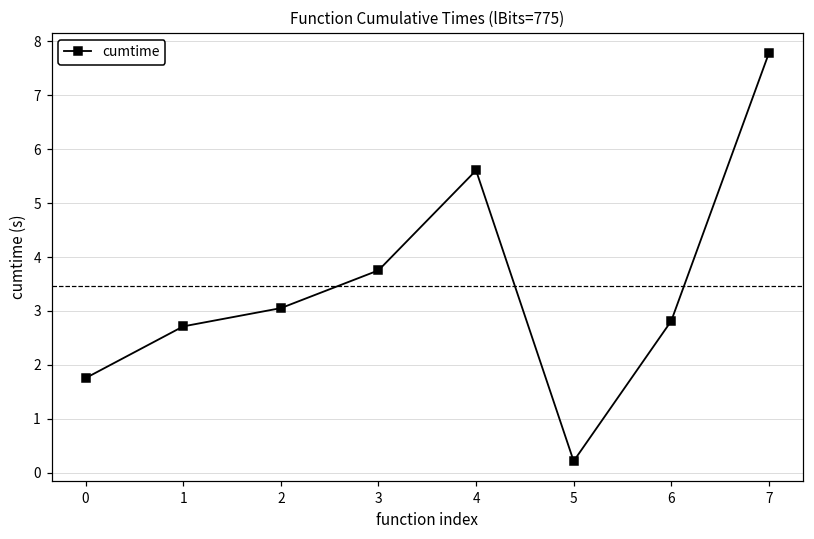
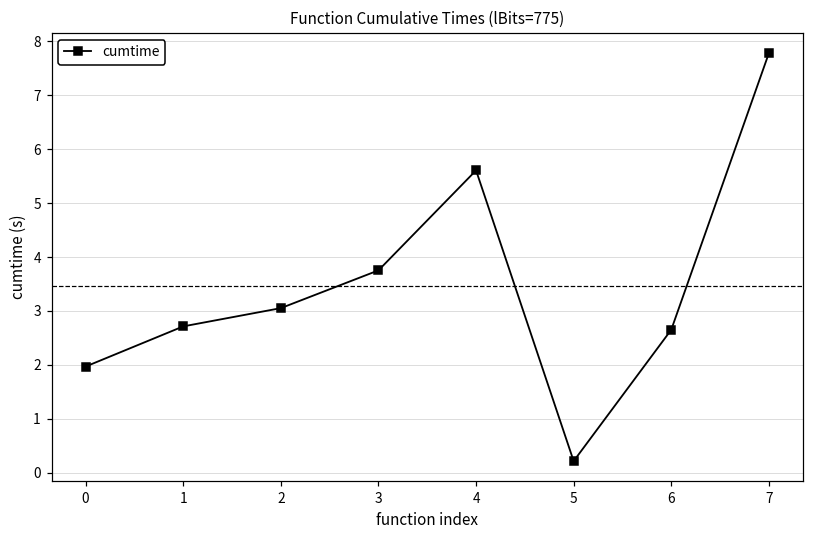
  {
-   "0": 1.8,
+   "0": 2.0,
    "1": 2.7,
    "2": 3.1,
    "3": 3.8,
    "4": 5.6,
    "5": 0.2,
-   "6": 2.8,
+   "6": 2.7,
    "7": 7.8
  }
